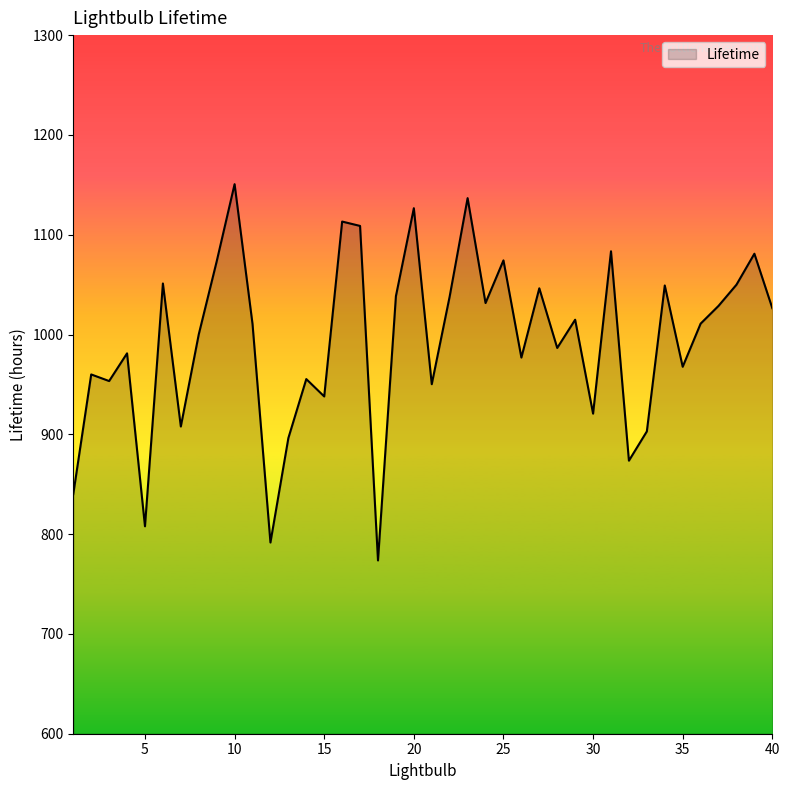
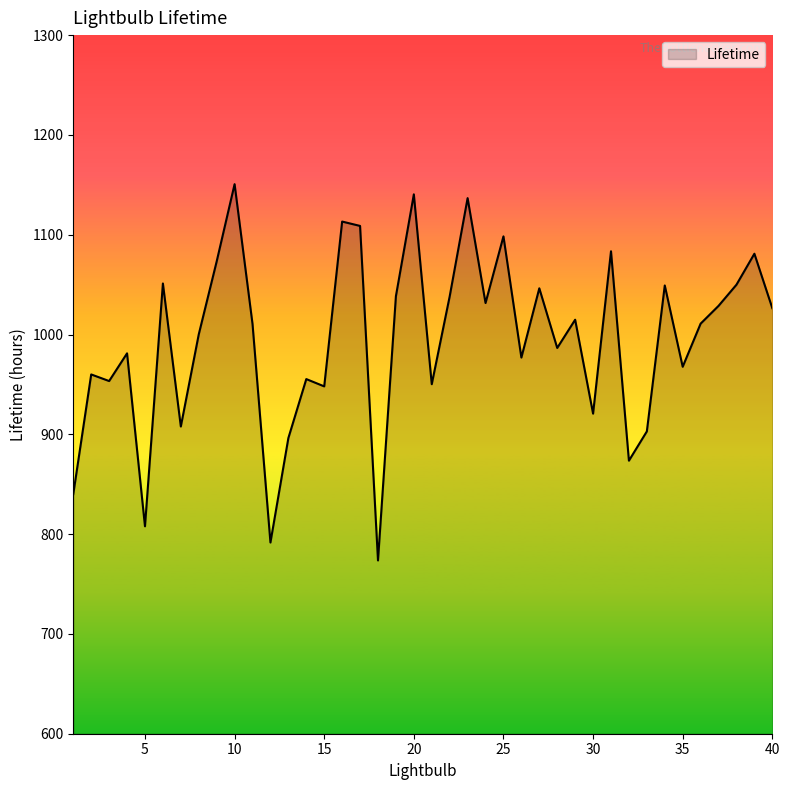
  {
    "5": 810,
    "10": 1150,
-   "15": 940,
-   "20": 1130,
-   "25": 1070,
+   "15": 950,
+   "20": 1140,
+   "25": 1100,
    "30": 920,
    "35": 970,
    "40": 1030
  }
